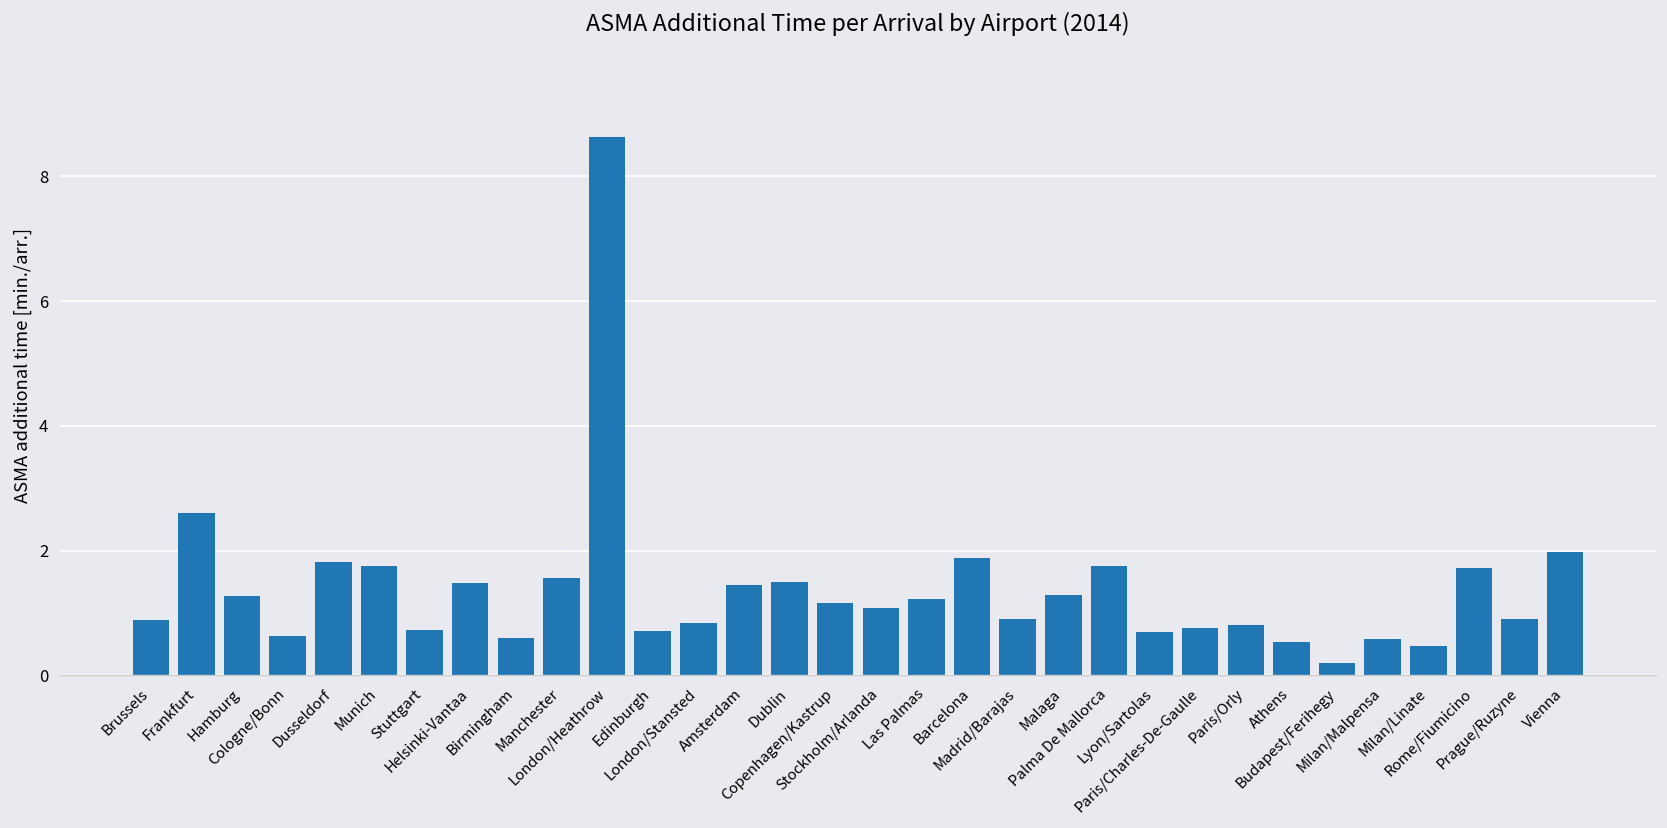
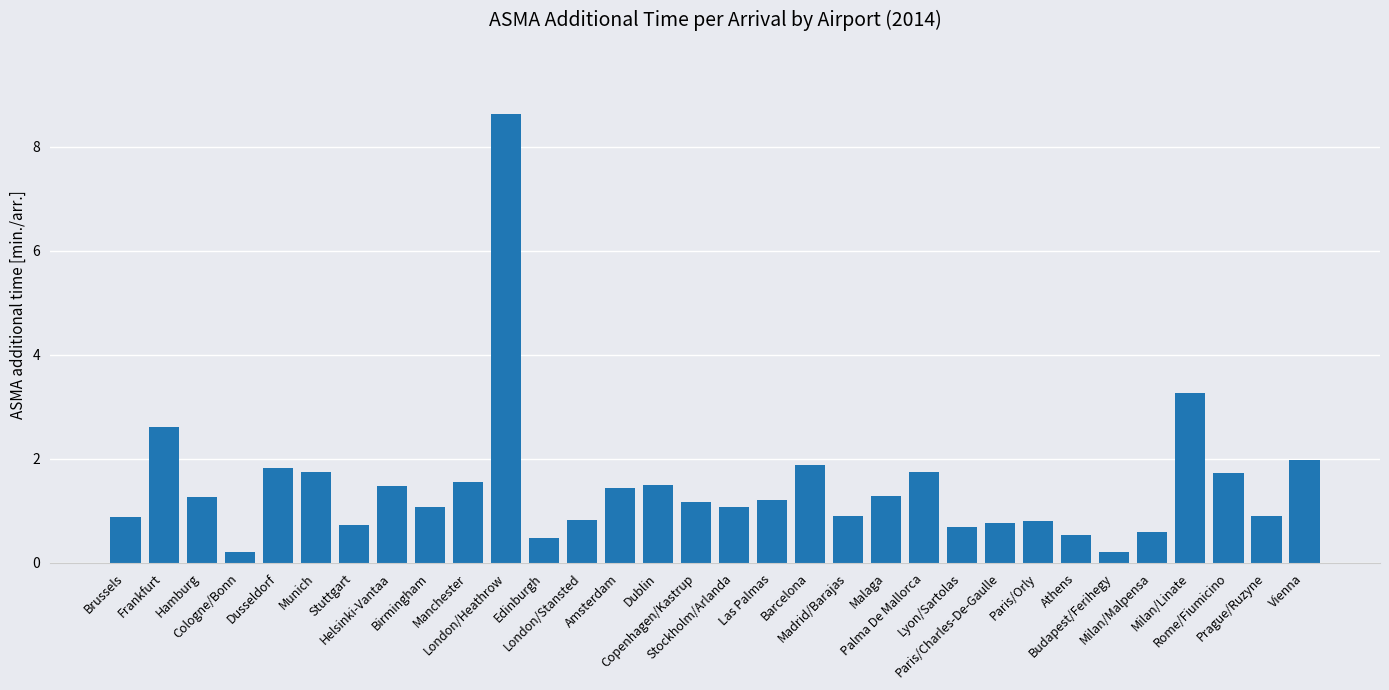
  {
    "Brussels": 0.9,
    "Frankfurt": 2.6,
    "Hamburg": 1.3,
-   "Cologne/Bonn": 0.6,
+   "Cologne/Bonn": 0.2,
    "Dusseldorf": 1.8,
    "Munich": 1.8,
    "Stuttgart": 0.7,
    "Helsinki-Vantaa": 1.5,
-   "Birmingham": 0.6,
+   "Birmingham": 1.1,
    "Manchester": 1.6,
    "London/Heathrow": 8.6,
-   "Edinburgh": 0.7,
+   "Edinburgh": 0.5,
    "London/Stansted": 0.8,
    "Amsterdam": 1.4,
    "Dublin": 1.5,
    "Copenhagen/Kastrup": 1.2,
    "Stockholm/Arlanda": 1.1,
    "Las Palmas": 1.2,
    "Barcelona": 1.9,
    "Madrid/Barajas": 0.9,
    "Malaga": 1.3,
    "Palma De Mallorca": 1.7,
    "Lyon/Sartolas": 0.7,
    "Paris/Charles-De-Gaulle": 0.8,
    "Paris/Orly": 0.8,
    "Athens": 0.5,
    "Budapest/Ferihegy": 0.2,
    "Milan/Malpensa": 0.6,
-   "Milan/Linate": 0.5,
+   "Milan/Linate": 3.3,
    "Rome/Fiumicino": 1.7,
    "Prague/Ruzyne": 0.9,
    "Vienna": 2.0
  }
